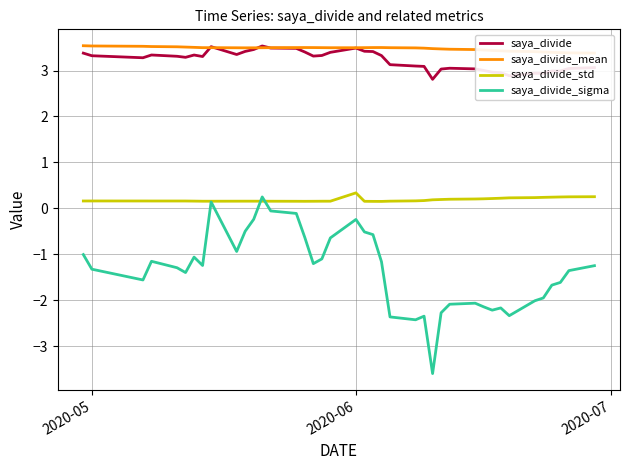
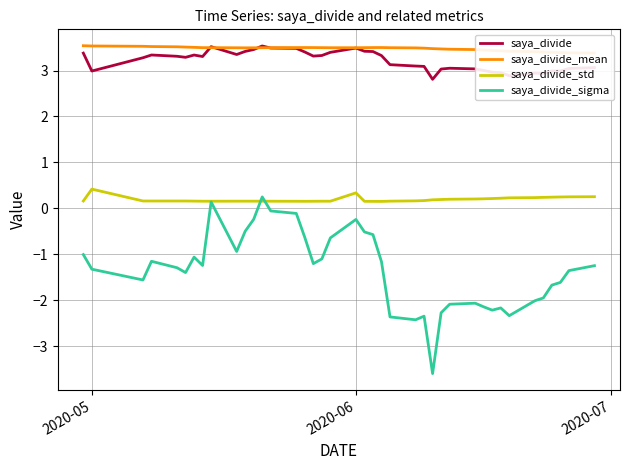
  {
    "saya_divide": {
-     "2020-05": 3.3
+     "2020-05": 3.0
    },
    "saya_divide_mean": {
      "2020-05": 3.5
    },
    "saya_divide_std": {
-     "2020-05": 0.2,
+     "2020-05": 0.4,
      "2020-06": 0.3
    },
    "saya_divide_sigma": {
      "2020-05": -1.3,
      "2020-06": -0.2
    }
  }
